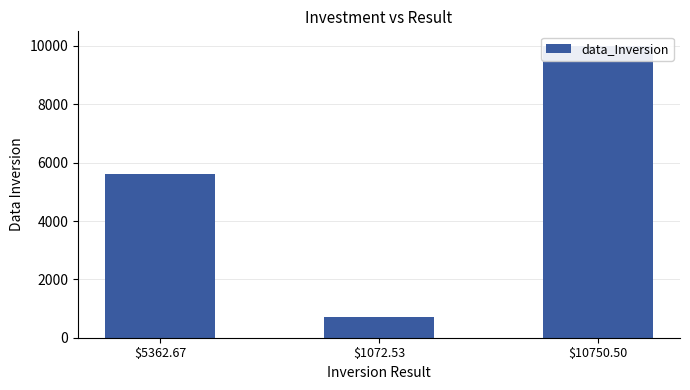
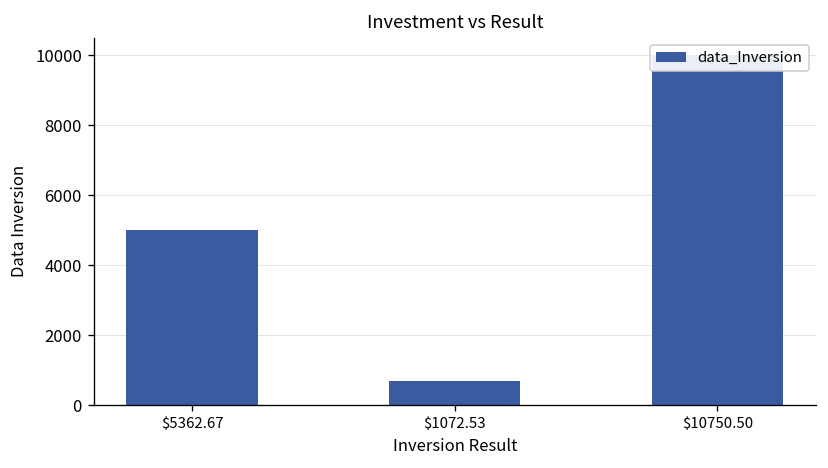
  {
-   "$5362.67": 5600,
+   "$5362.67": 5000,
    "$1072.53": 700
  }
